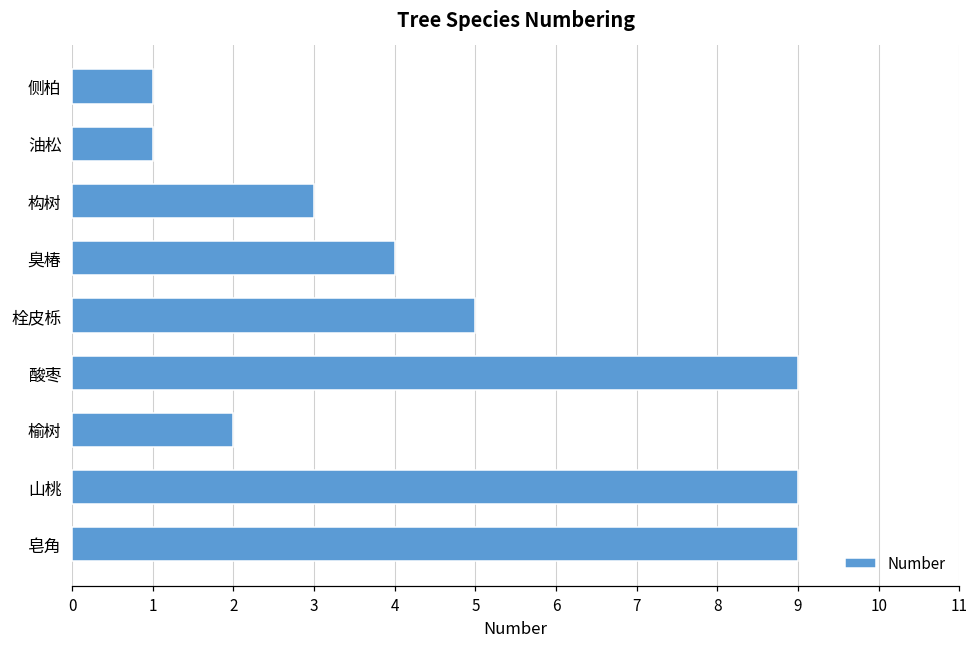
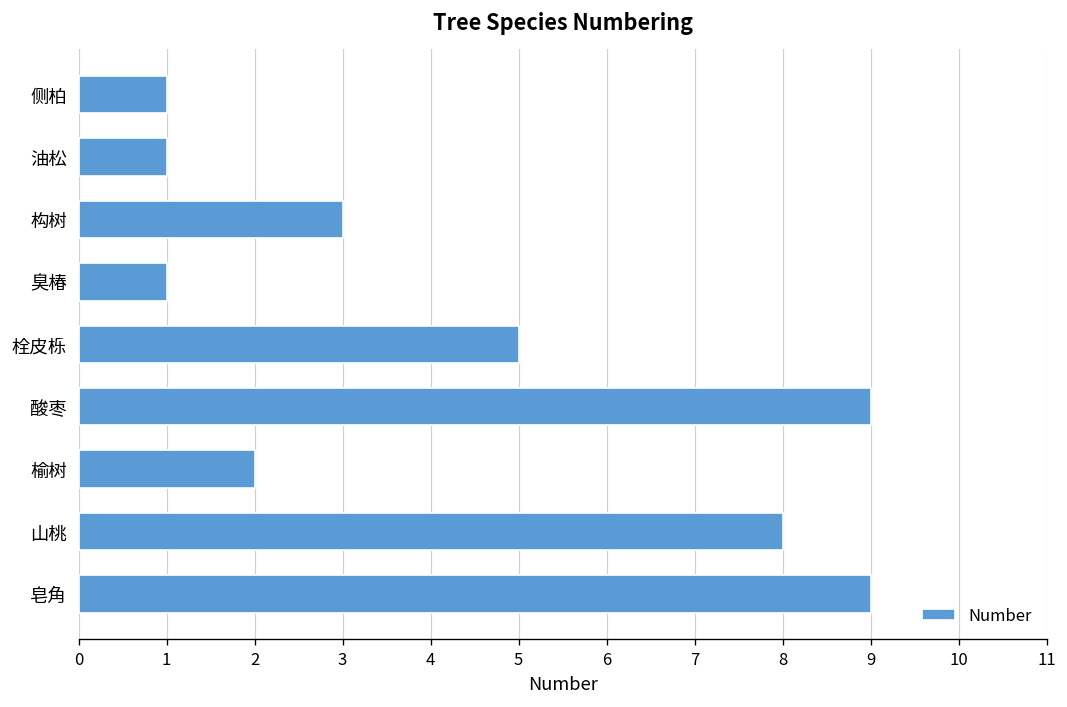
  {
    "侧柏": 1,
    "油松": 1,
    "构树": 3,
-   "臭椿": 4,
+   "臭椿": 1,
    "栓皮栎": 5,
    "酸枣": 9,
    "榆树": 2,
-   "山桃": 9,
+   "山桃": 8,
    "皂角": 9
  }
